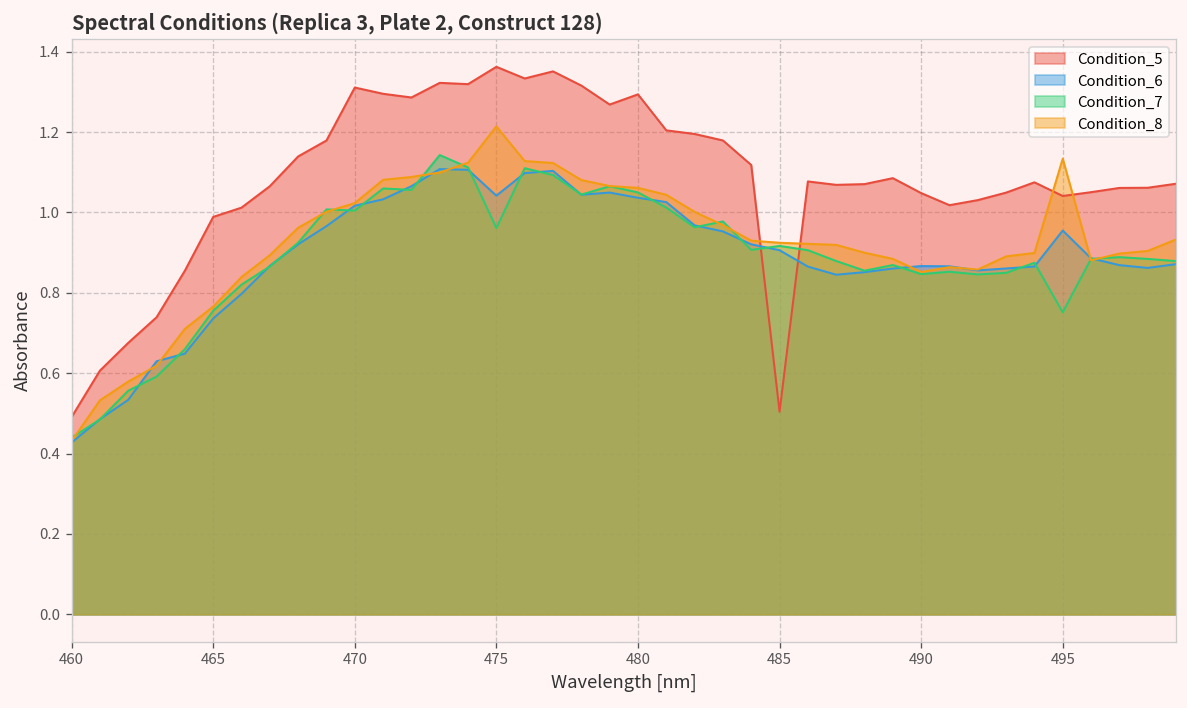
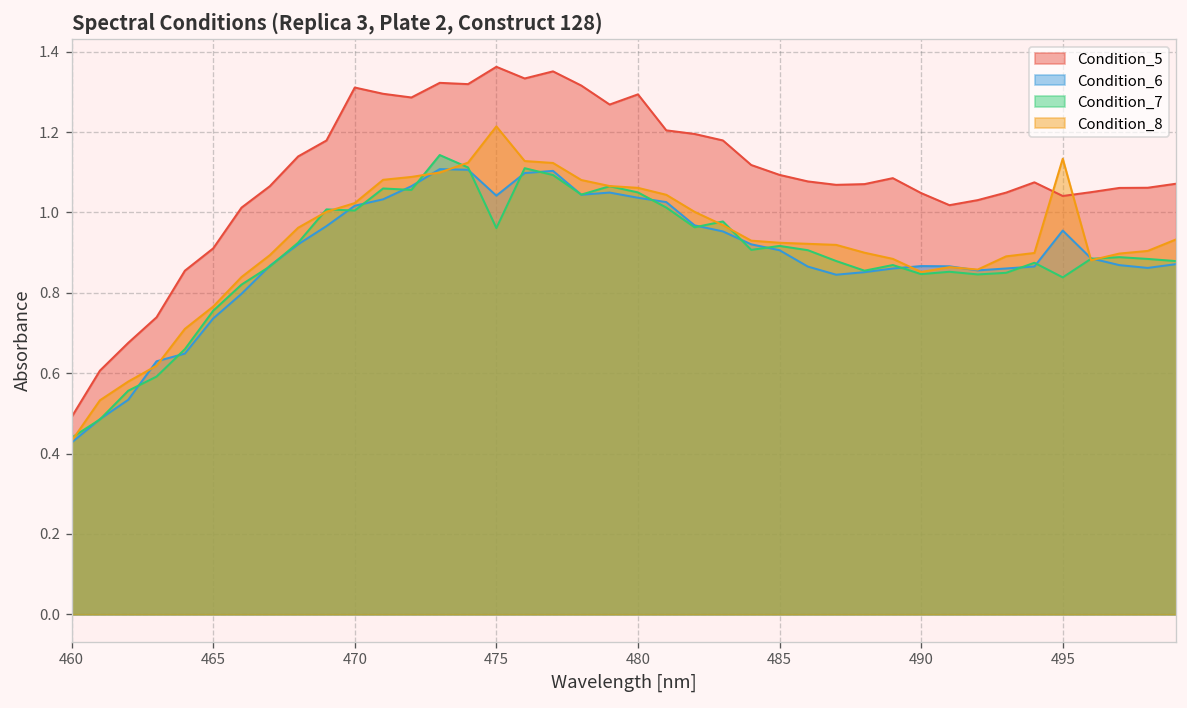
  {
    "Condition_5": {
      "460": 0.49,
-     "465": 0.99,
+     "465": 0.91,
      "470": 1.31,
      "475": 1.36,
      "480": 1.29,
-     "485": 0.50,
+     "485": 1.09,
      "490": 1.05,
      "495": 1.04
    },
    "Condition_6": {
      "465": 0.74,
      "475": 1.04,
      "480": 1.04,
      "485": 0.91,
      "490": 0.87,
      "495": 0.95
    },
    "Condition_7": {
      "460": 0.44,
      "465": 0.76,
      "470": 1.00,
      "475": 0.96,
      "480": 1.05,
      "485": 0.92,
-     "495": 0.75
+     "495": 0.84
    },
    "Condition_8": {
      "465": 0.77,
      "475": 1.21,
      "480": 1.06,
      "485": 0.92,
      "495": 1.13
    }
  }
